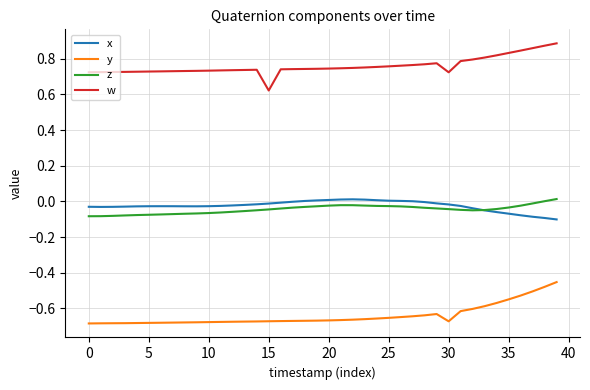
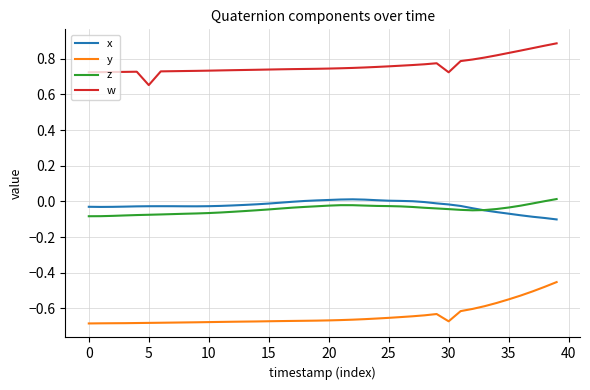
  {
    "x": {
      "0": -0.03,
      "5": -0.03,
      "10": -0.03,
      "15": -0.01,
      "20": 0.01,
      "25": 0.00,
      "30": -0.02,
      "35": -0.07
    },
    "y": {
      "0": -0.68,
      "5": -0.68,
      "10": -0.68,
      "15": -0.67,
      "20": -0.67,
      "25": -0.65,
      "30": -0.67,
      "35": -0.55
    },
    "z": {
      "0": -0.08,
      "5": -0.07,
      "10": -0.07,
      "15": -0.05,
      "20": -0.02,
      "25": -0.03,
      "30": -0.04,
      "35": -0.03
    },
    "w": {
-     "5": 0.73,
+     "5": 0.65,
      "10": 0.73,
-     "15": 0.62,
+     "15": 0.74,
      "20": 0.74,
      "25": 0.76,
      "30": 0.72,
      "35": 0.83
    }
  }
